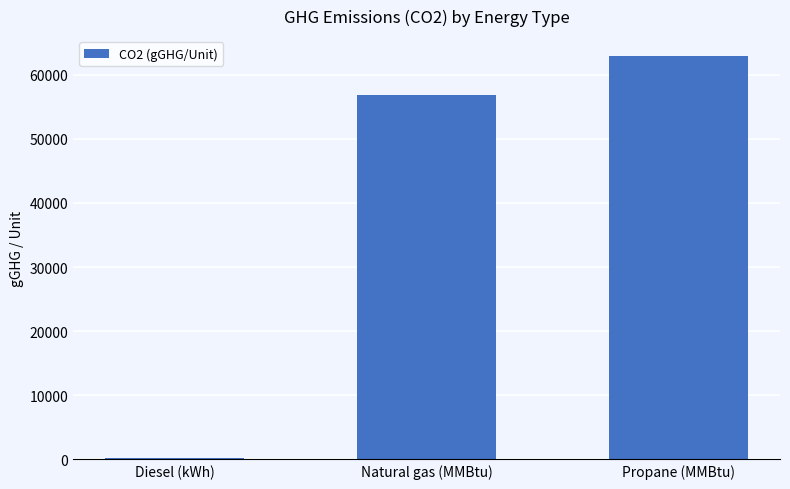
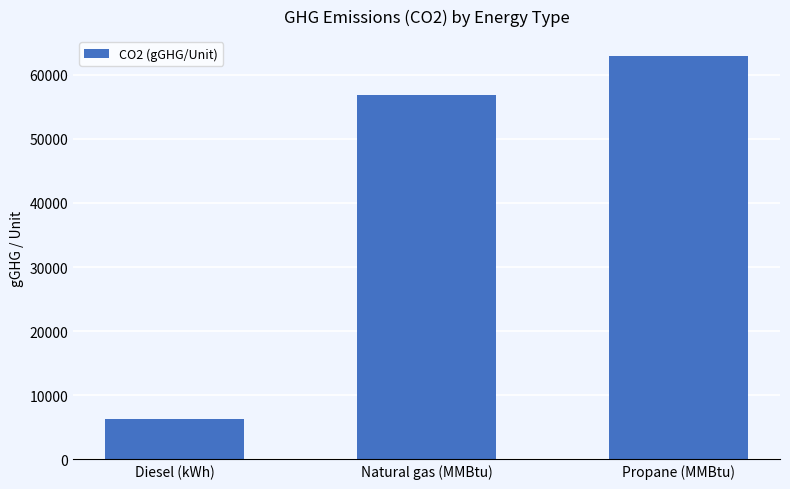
  {
-   "Diesel (kWh)": 0,
+   "Diesel (kWh)": 6000,
    "Natural gas (MMBtu)": 57000,
    "Propane (MMBtu)": 63000
  }
